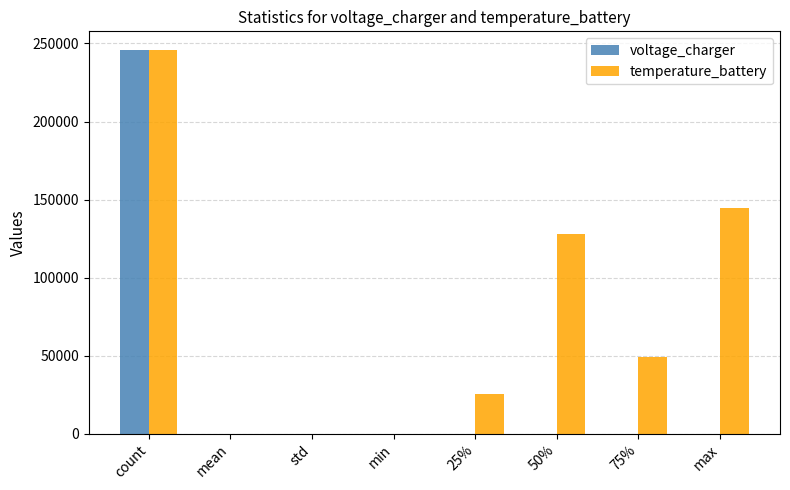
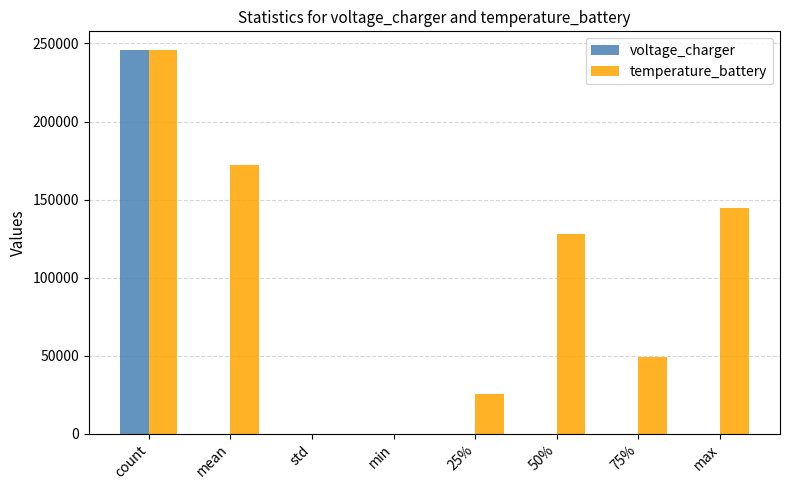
  {
    "voltage_charger": {
      "count": 245000
    },
    "temperature_battery": {
      "count": 245000,
-     "mean": 0,
+     "mean": 172000,
      "min": 0,
      "25%": 26000,
      "50%": 128000,
      "75%": 49000,
      "max": 144000
    }
  }
